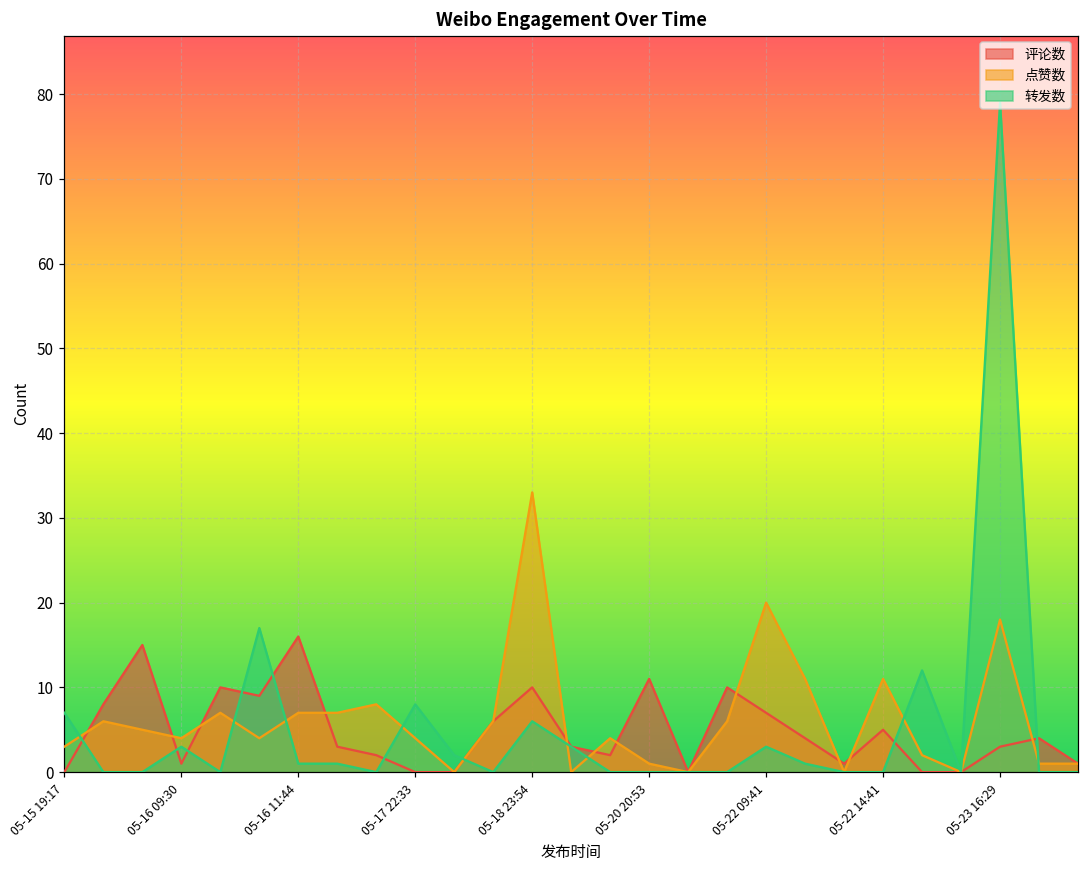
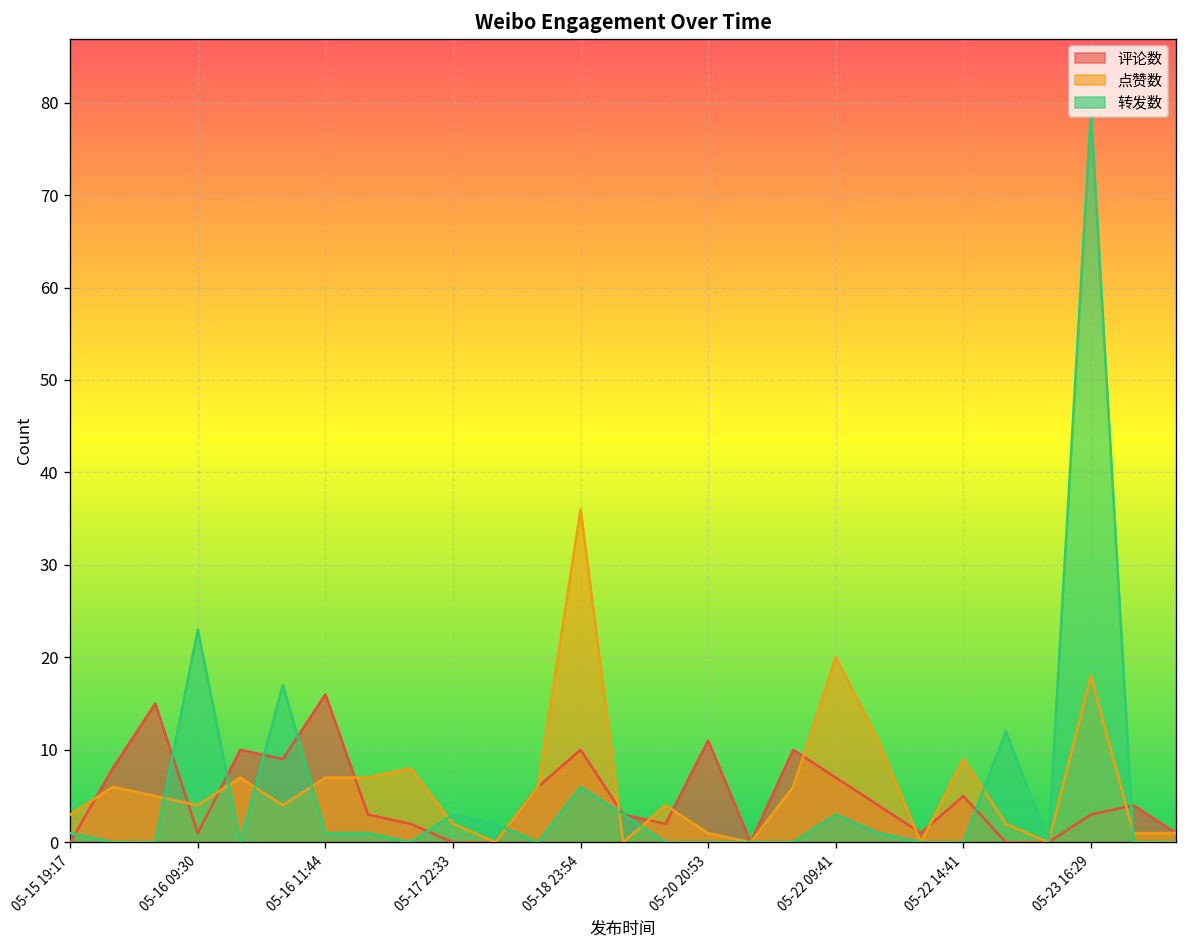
  {
    "评论数": {
      "05-15 19:17": 0,
      "05-16 09:30": 1,
      "05-16 11:44": 16,
      "05-17 22:33": 0,
      "05-18 23:54": 10,
      "05-20 20:53": 11,
      "05-22 09:41": 7,
      "05-22 14:41": 5,
      "05-23 16:29": 3
    },
    "点赞数": {
      "05-15 19:17": 3,
      "05-16 09:30": 4,
      "05-16 11:44": 7,
-     "05-17 22:33": 4,
-     "05-18 23:54": 33,
+     "05-17 22:33": 2,
+     "05-18 23:54": 36,
      "05-20 20:53": 1,
      "05-22 09:41": 20,
-     "05-22 14:41": 11,
+     "05-22 14:41": 9,
      "05-23 16:29": 18
    },
    "转发数": {
-     "05-15 19:17": 7,
-     "05-16 09:30": 3,
+     "05-15 19:17": 1,
+     "05-16 09:30": 23,
      "05-16 11:44": 1,
-     "05-17 22:33": 8,
+     "05-17 22:33": 3,
      "05-18 23:54": 6,
      "05-20 20:53": 0,
      "05-22 09:41": 3,
      "05-22 14:41": 0
    }
  }
